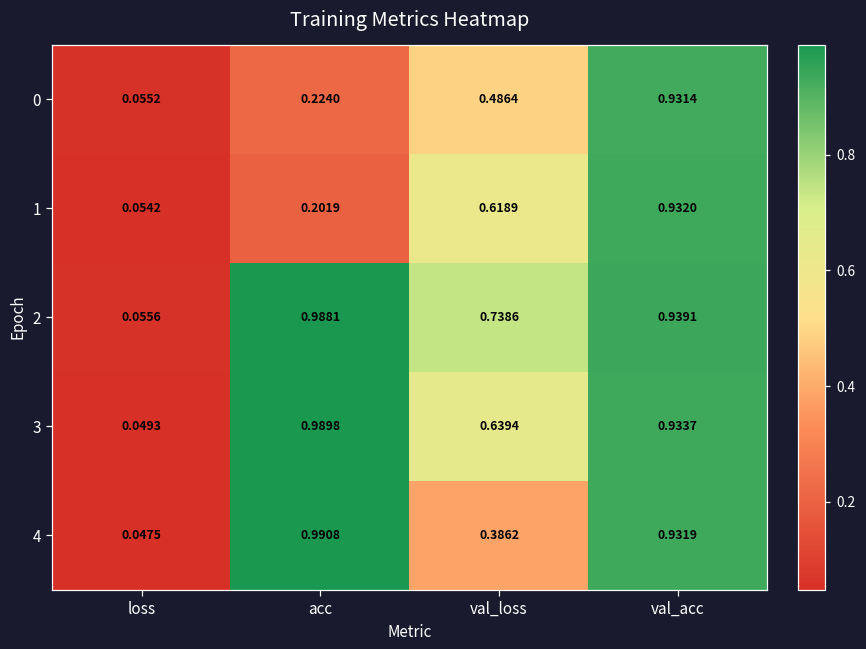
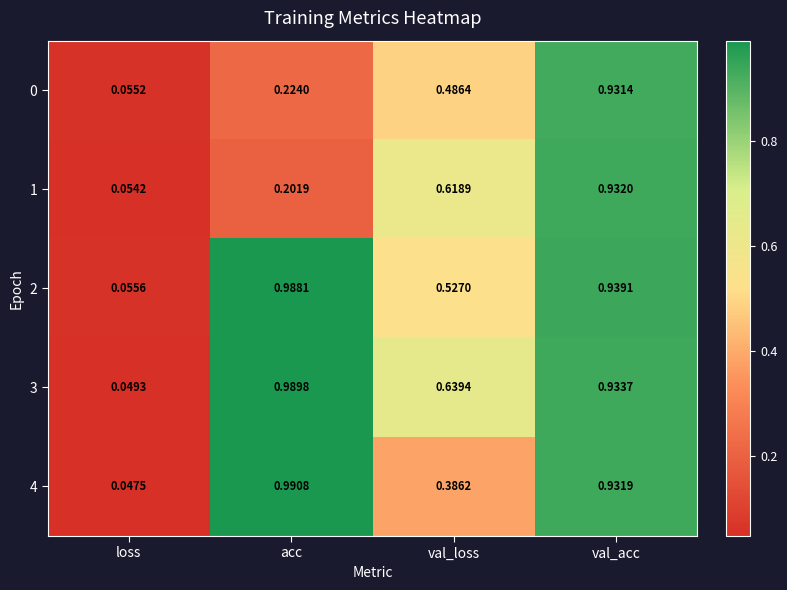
  {
    "0": {
      "loss": 0.0552,
      "acc": 0.2240,
      "val_loss": 0.4864,
      "val_acc": 0.9314
    },
    "1": {
      "loss": 0.0542,
      "acc": 0.2019,
      "val_loss": 0.6189,
      "val_acc": 0.9320
    },
    "2": {
      "loss": 0.0556,
      "acc": 0.9881,
-     "val_loss": 0.7386,
+     "val_loss": 0.5270,
      "val_acc": 0.9391
    },
    "3": {
      "loss": 0.0493,
      "acc": 0.9898,
      "val_loss": 0.6394,
      "val_acc": 0.9337
    },
    "4": {
      "loss": 0.0475,
      "acc": 0.9908,
      "val_loss": 0.3862,
      "val_acc": 0.9319
    }
  }
